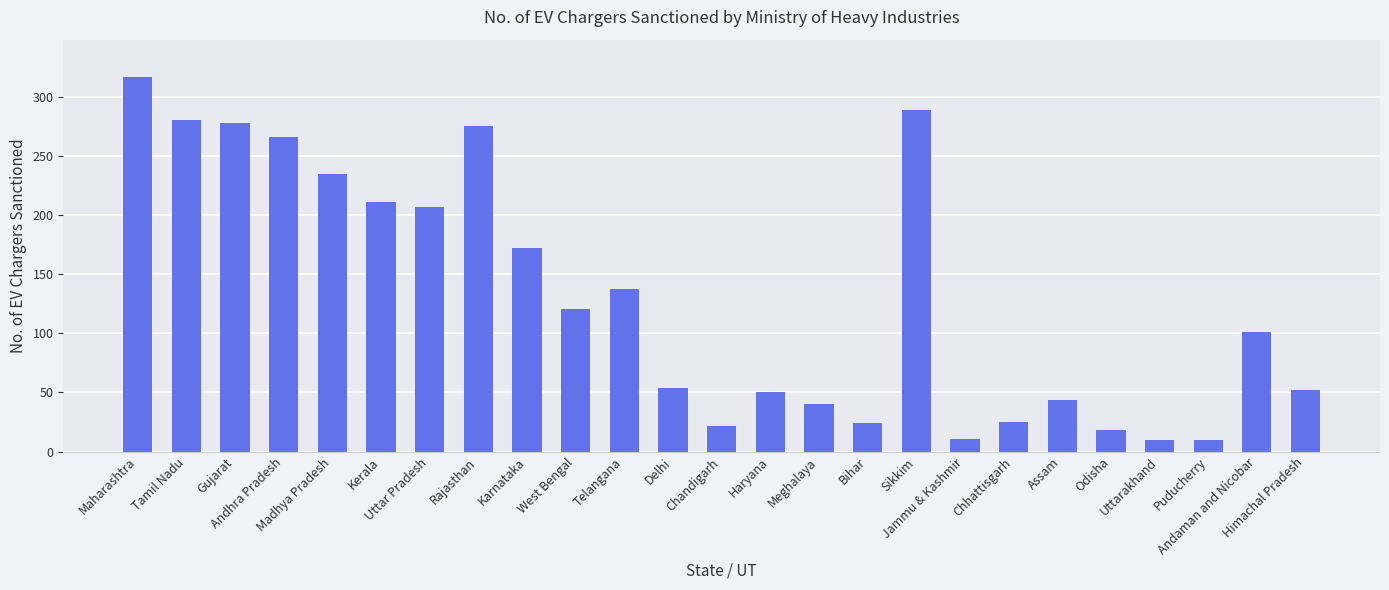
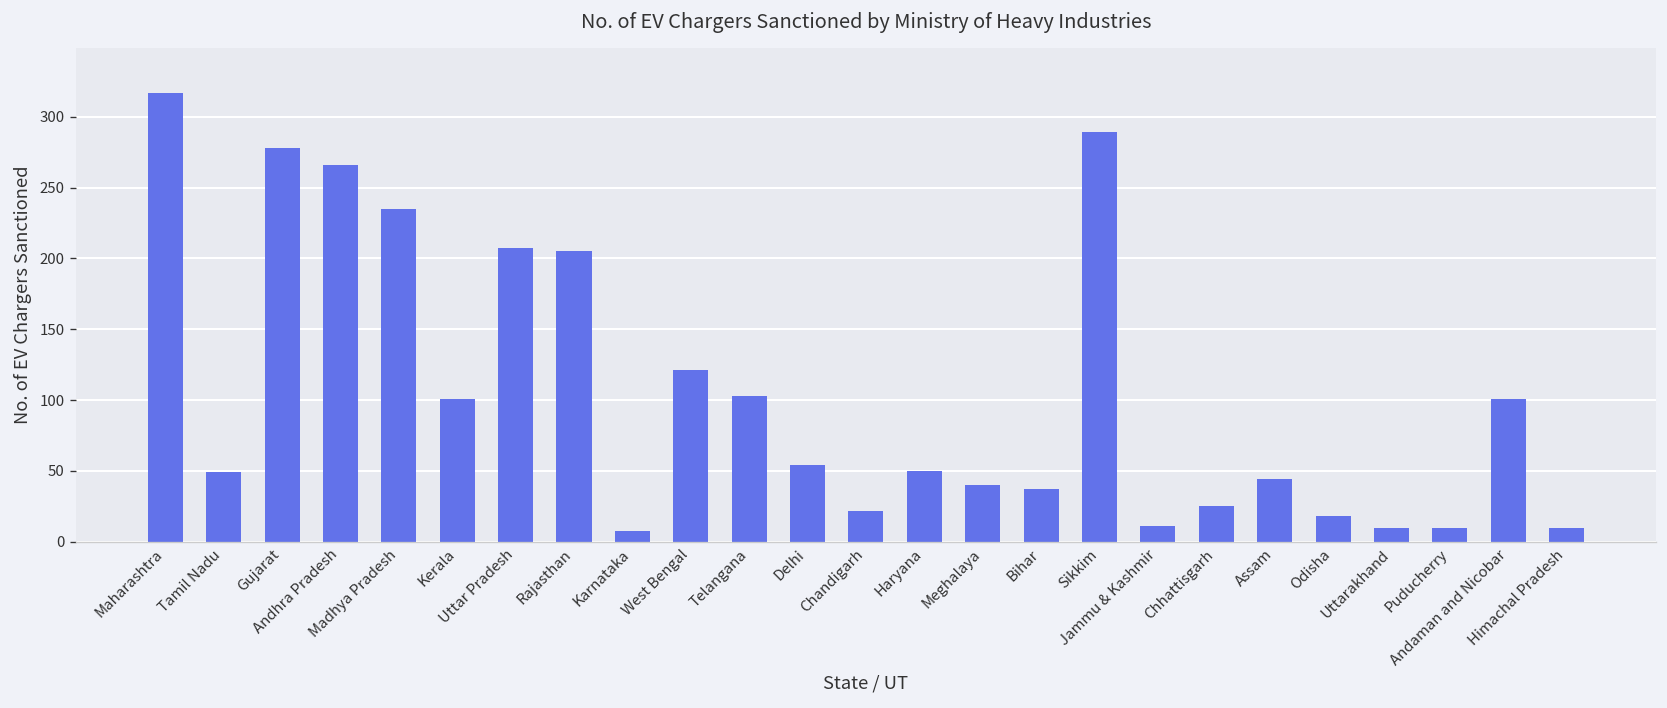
  {
    "Maharashtra": 317,
-   "Tamil Nadu": 281,
+   "Tamil Nadu": 49,
    "Gujarat": 278,
    "Andhra Pradesh": 266,
    "Madhya Pradesh": 235,
-   "Kerala": 211,
+   "Kerala": 101,
    "Uttar Pradesh": 207,
-   "Rajasthan": 276,
-   "Karnataka": 172,
+   "Rajasthan": 205,
+   "Karnataka": 8,
    "West Bengal": 121,
-   "Telangana": 138,
+   "Telangana": 103,
    "Delhi": 54,
    "Chandigarh": 22,
    "Haryana": 50,
    "Meghalaya": 40,
-   "Bihar": 24,
+   "Bihar": 37,
    "Sikkim": 289,
    "Jammu & Kashmir": 11,
    "Chhattisgarh": 25,
    "Assam": 44,
    "Odisha": 18,
    "Uttarakhand": 10,
    "Puducherry": 10,
    "Andaman and Nicobar": 101,
-   "Himachal Pradesh": 52
+   "Himachal Pradesh": 10
  }
